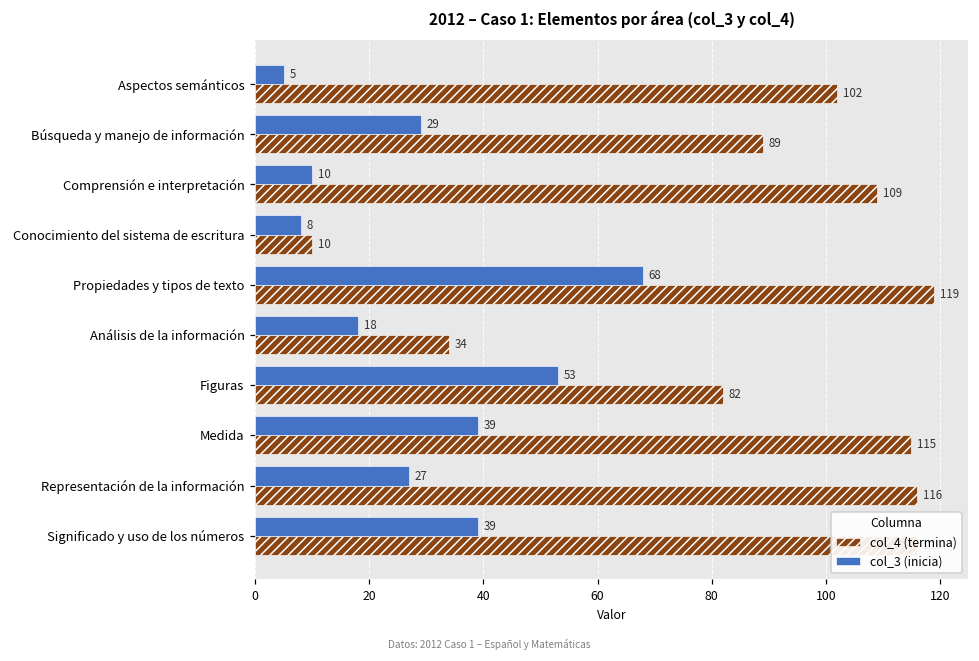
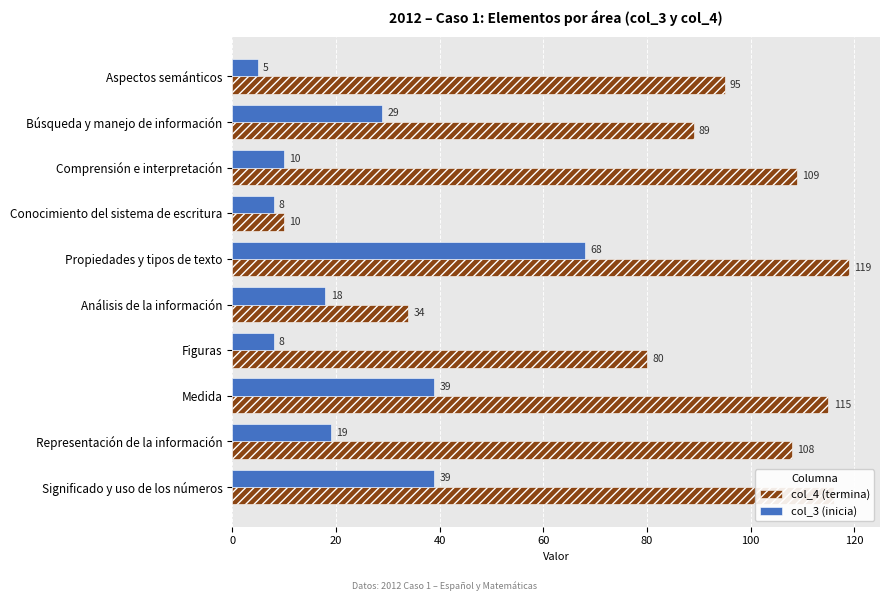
  {
    "col_4 (termina)": {
-     "Aspectos semánticos": 102,
+     "Aspectos semánticos": 95,
      "Búsqueda y manejo de información": 89,
      "Comprensión e interpretación": 109,
      "Conocimiento del sistema de escritura": 10,
      "Propiedades y tipos de texto": 119,
      "Análisis de la información": 34,
-     "Figuras": 82,
+     "Figuras": 80,
      "Medida": 115,
-     "Representación de la información": 116
+     "Representación de la información": 108
    },
    "col_3 (inicia)": {
      "Aspectos semánticos": 5,
      "Búsqueda y manejo de información": 29,
      "Comprensión e interpretación": 10,
      "Conocimiento del sistema de escritura": 8,
      "Propiedades y tipos de texto": 68,
      "Análisis de la información": 18,
-     "Figuras": 53,
+     "Figuras": 8,
      "Medida": 39,
-     "Representación de la información": 27,
+     "Representación de la información": 19,
      "Significado y uso de los números": 39
    }
  }
